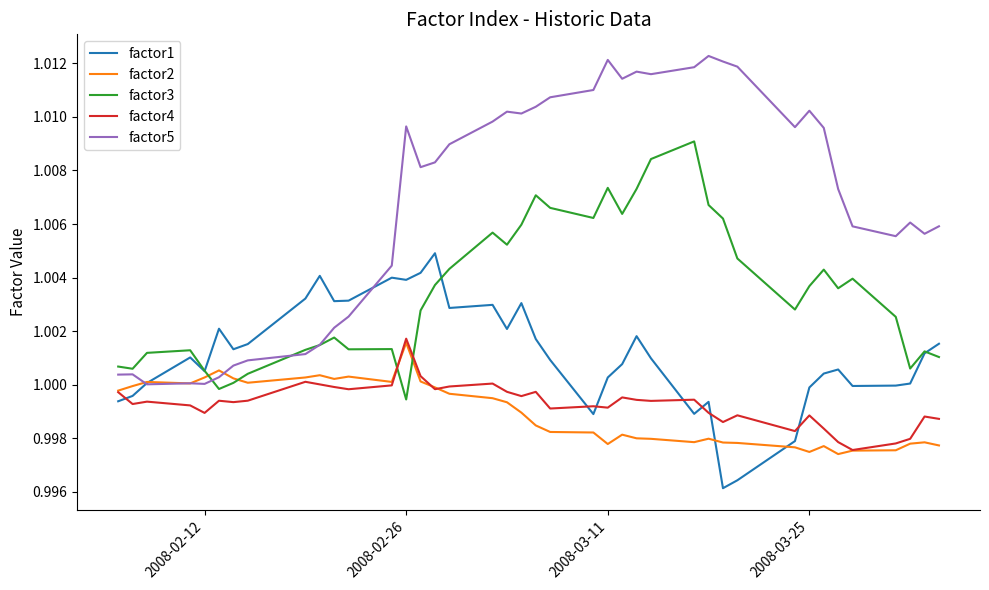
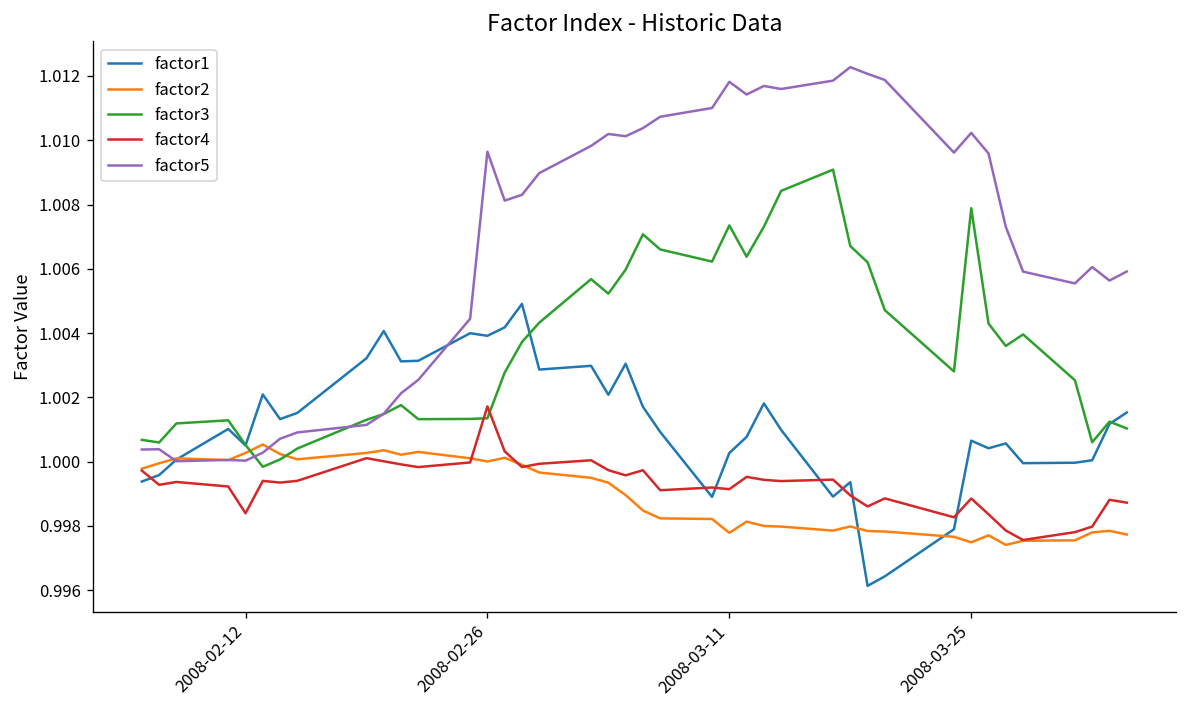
  {
    "factor1": {
      "2008-02-26": 1.0039,
      "2008-03-11": 1.0003,
-     "2008-03-25": 0.9999
+     "2008-03-25": 1.0007
    },
    "factor2": {
      "2008-02-12": 1.0003,
-     "2008-02-26": 1.0016,
+     "2008-02-26": 1.0000,
      "2008-03-11": 0.9978,
      "2008-03-25": 0.9975
    },
    "factor3": {
-     "2008-02-26": 0.9994,
+     "2008-02-26": 1.0014,
      "2008-03-11": 1.0073,
-     "2008-03-25": 1.0037
+     "2008-03-25": 1.0079
    },
    "factor4": {
-     "2008-02-12": 0.9989,
+     "2008-02-12": 0.9984,
      "2008-02-26": 1.0017,
      "2008-03-11": 0.9991,
      "2008-03-25": 0.9989
    },
    "factor5": {
      "2008-02-12": 1.0000,
      "2008-02-26": 1.0096,
-     "2008-03-11": 1.0121,
+     "2008-03-11": 1.0118,
      "2008-03-25": 1.0102
    }
  }
